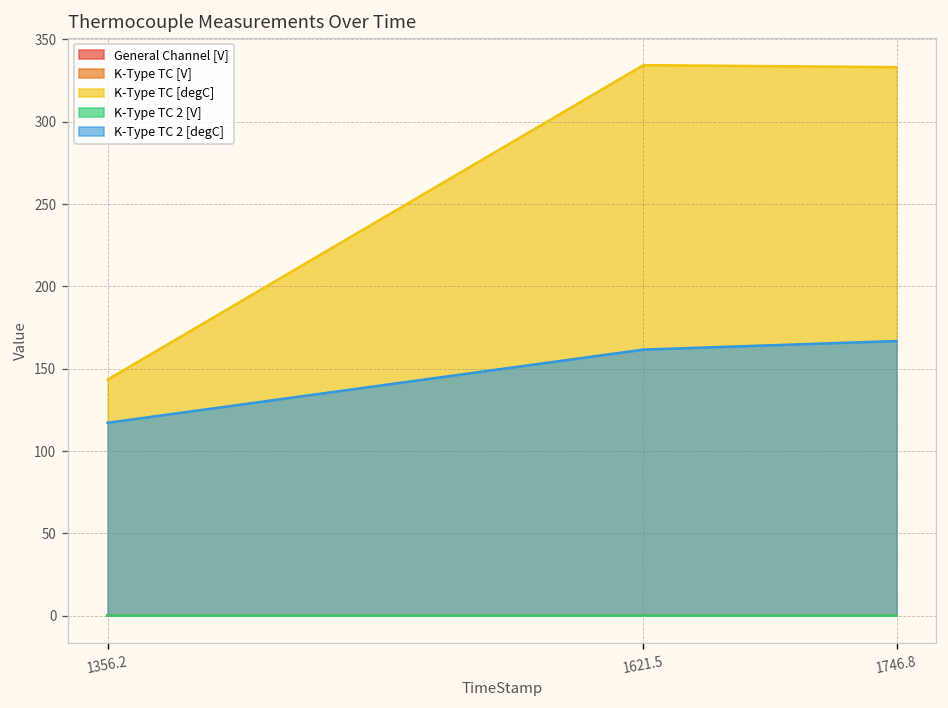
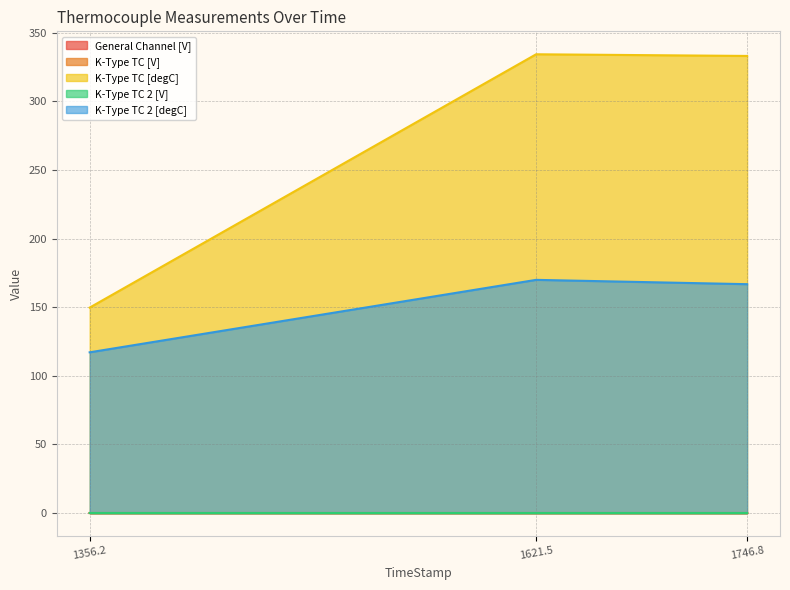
  {
    "K-Type TC 2 [V]": {
      "1356.2": 0,
      "1621.5": 0,
      "1746.8": 0
    },
    "K-Type TC [degC]": {
-     "1356.2": 143,
+     "1356.2": 150,
      "1621.5": 334,
      "1746.8": 333
    },
    "K-Type TC 2 [degC]": {
      "1356.2": 117,
-     "1621.5": 162,
+     "1621.5": 170,
      "1746.8": 167
    }
  }
